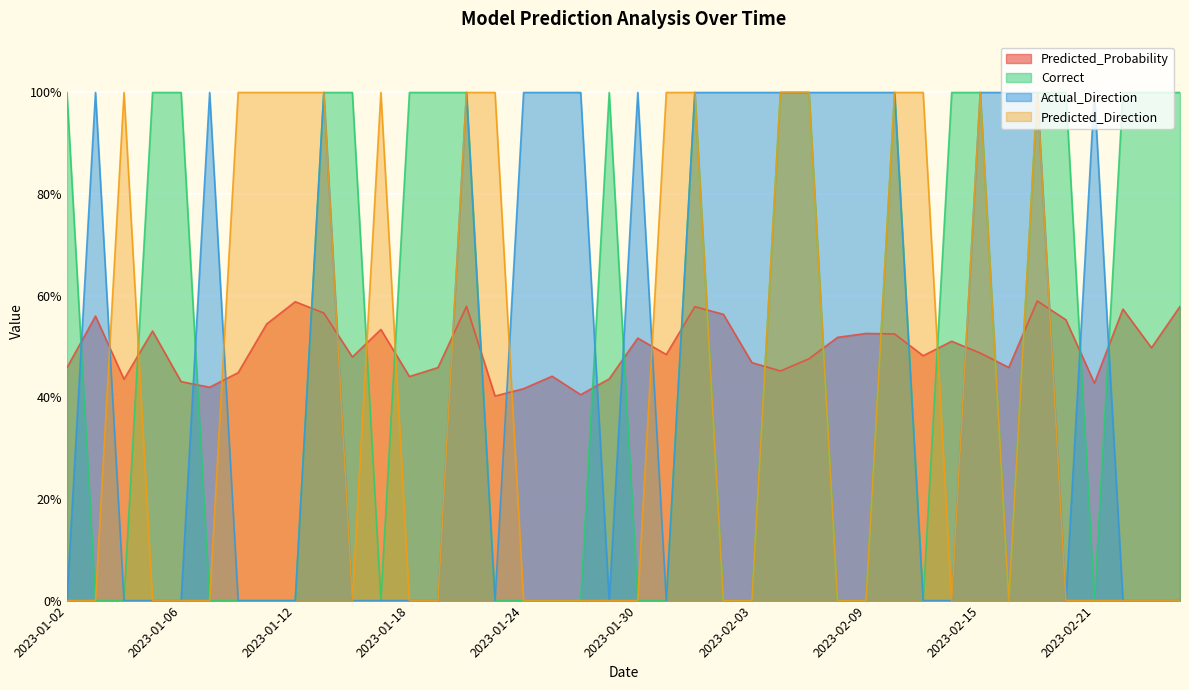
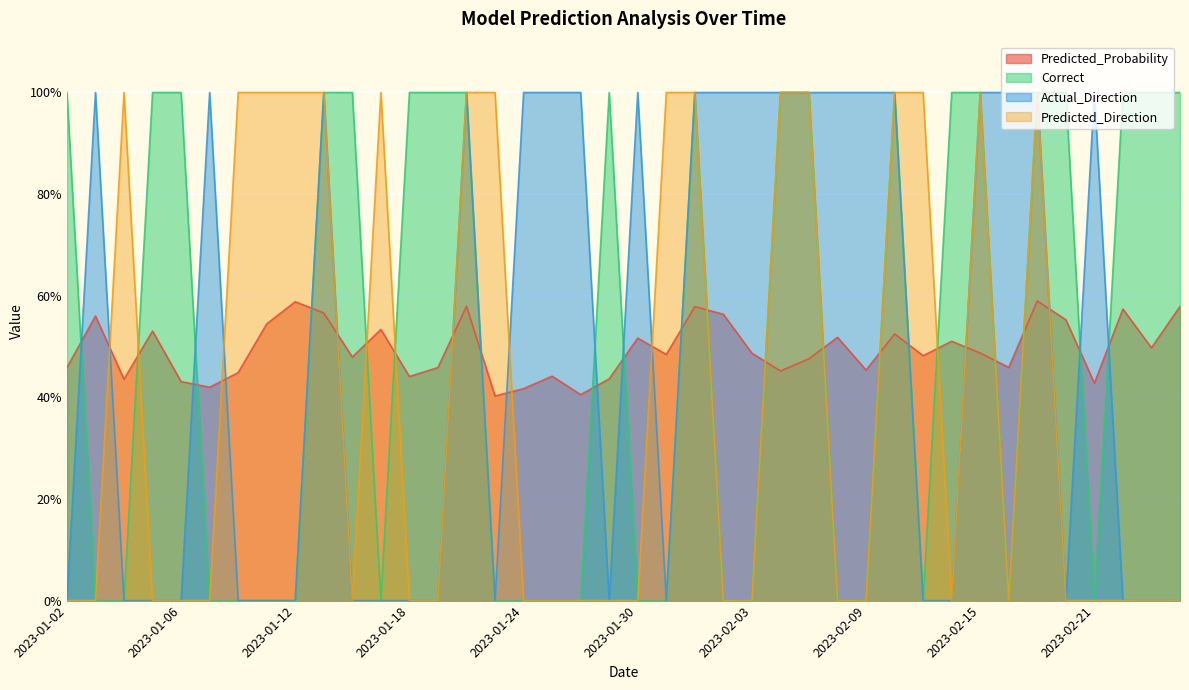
  {
    "Predicted_Probability": {
      "2023-01-02": "46%",
      "2023-01-06": "43%",
      "2023-01-12": "59%",
      "2023-01-18": "44%",
      "2023-01-24": "42%",
      "2023-01-30": "52%",
-     "2023-02-03": "47%",
-     "2023-02-09": "53%",
+     "2023-02-03": "49%",
+     "2023-02-09": "45%",
      "2023-02-15": "49%",
      "2023-02-21": "43%"
    },
    "Correct": {
      "2023-01-02": "100%",
      "2023-01-06": "100%",
      "2023-01-18": "100%"
    },
    "Actual_Direction": {
      "2023-01-24": "100%",
      "2023-01-30": "100%",
      "2023-02-03": "100%",
      "2023-02-09": "100%"
    },
    "Predicted_Direction": {
      "2023-01-12": "100%"
    }
  }
